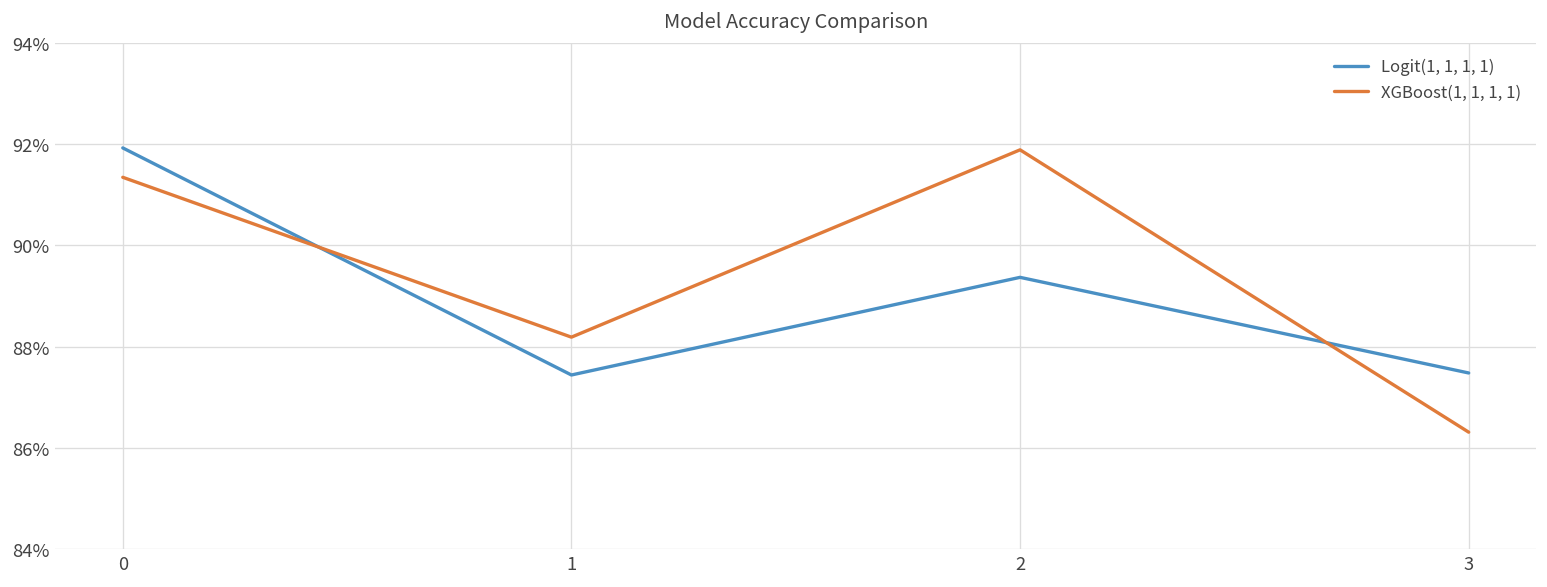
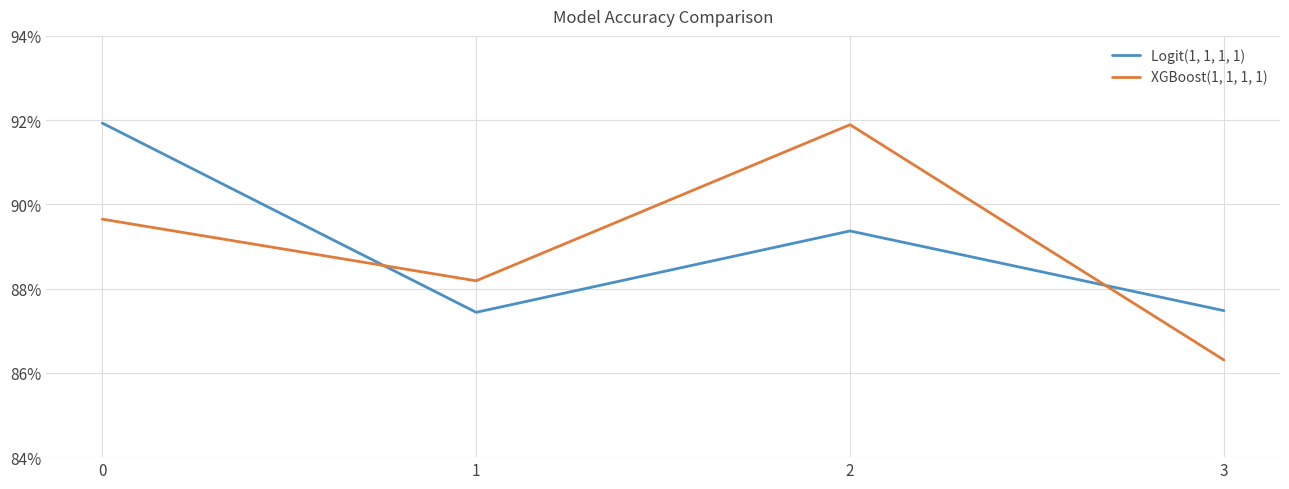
  {
    "Logit(1, 1, 1, 1)": {
      "0": "91.9%",
      "1": "87.4%",
      "2": "89.4%",
      "3": "87.5%"
    },
    "XGBoost(1, 1, 1, 1)": {
-     "0": "91.3%",
+     "0": "89.6%",
      "1": "88.2%",
      "2": "91.9%",
      "3": "86.3%"
    }
  }
